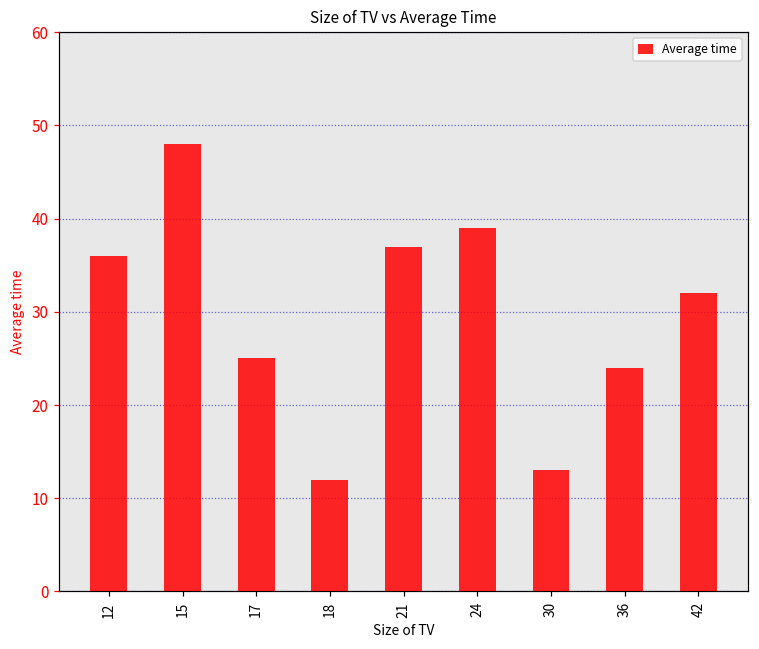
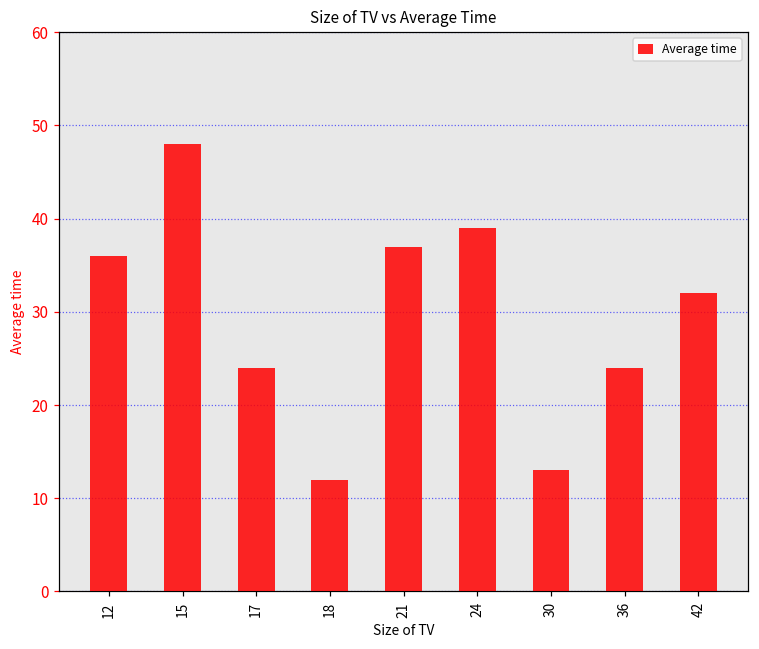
  {
    "12": 36,
    "15": 48,
-   "17": 25,
+   "17": 24,
    "18": 12,
    "21": 37,
    "24": 39,
    "30": 13,
    "36": 24,
    "42": 32
  }
